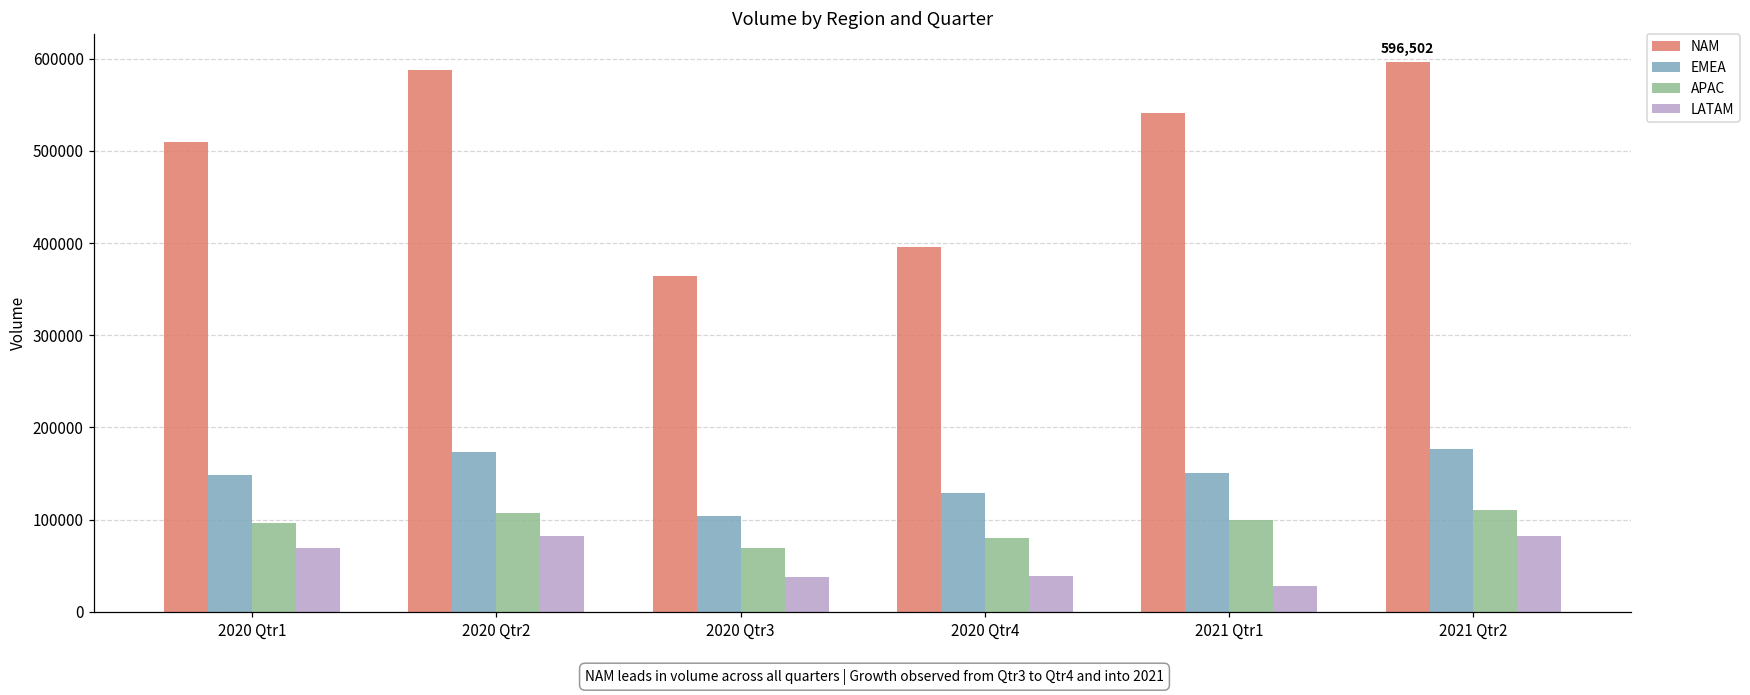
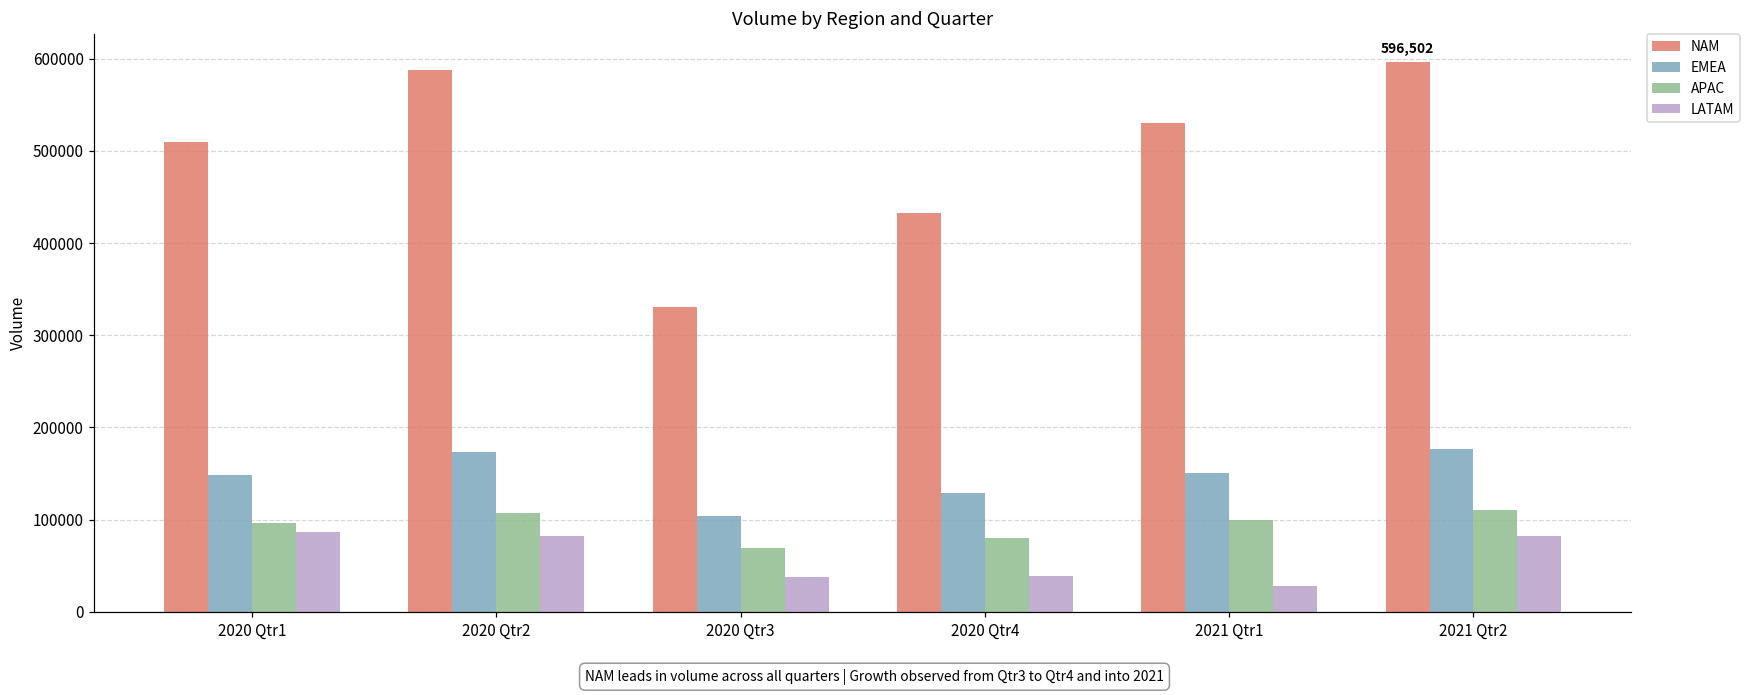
  {
    "NAM": {
      "2020 Qtr1": 510000,
      "2020 Qtr2": 590000,
-     "2020 Qtr3": 360000,
-     "2020 Qtr4": 400000,
-     "2021 Qtr1": 540000
+     "2020 Qtr3": 330000,
+     "2020 Qtr4": 430000,
+     "2021 Qtr1": 530000
    },
    "LATAM": {
-     "2020 Qtr1": 70000,
+     "2020 Qtr1": 90000,
      "2020 Qtr2": 80000,
      "2020 Qtr3": 40000,
      "2020 Qtr4": 40000,
      "2021 Qtr1": 30000,
      "2021 Qtr2": 80000
    }
  }
